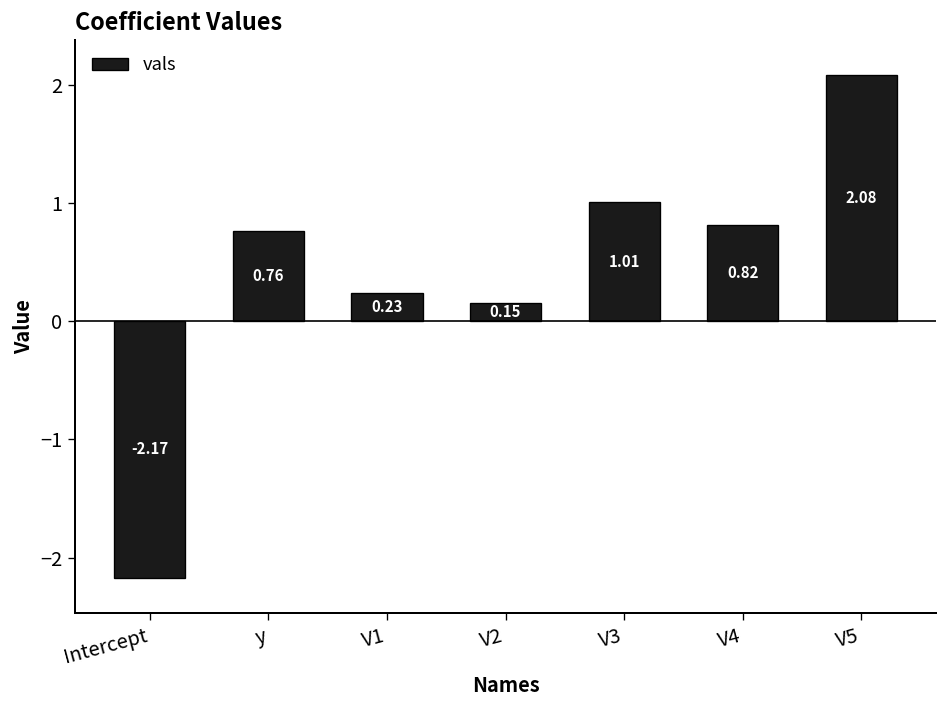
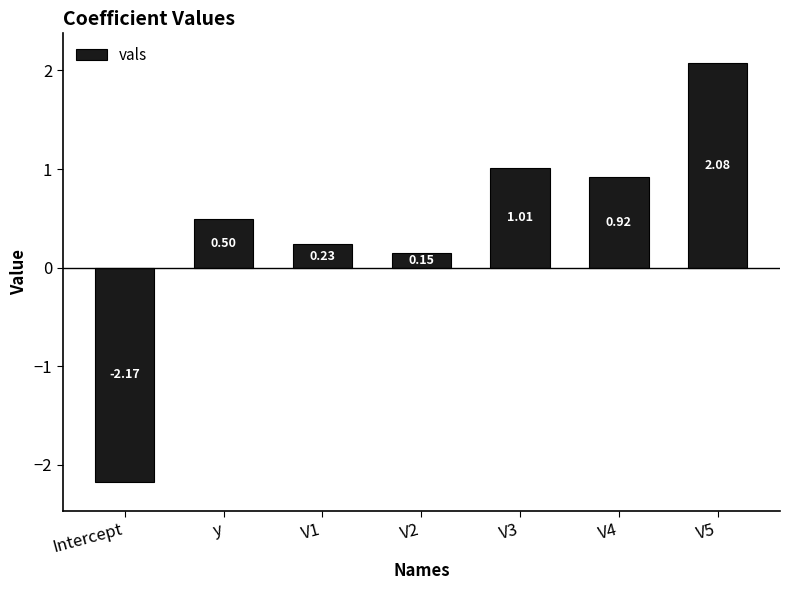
  {
    "Intercept": -2.17,
-   "y": 0.76,
+   "y": 0.50,
    "V1": 0.23,
    "V2": 0.15,
    "V3": 1.01,
-   "V4": 0.82,
+   "V4": 0.92,
    "V5": 2.08
  }
